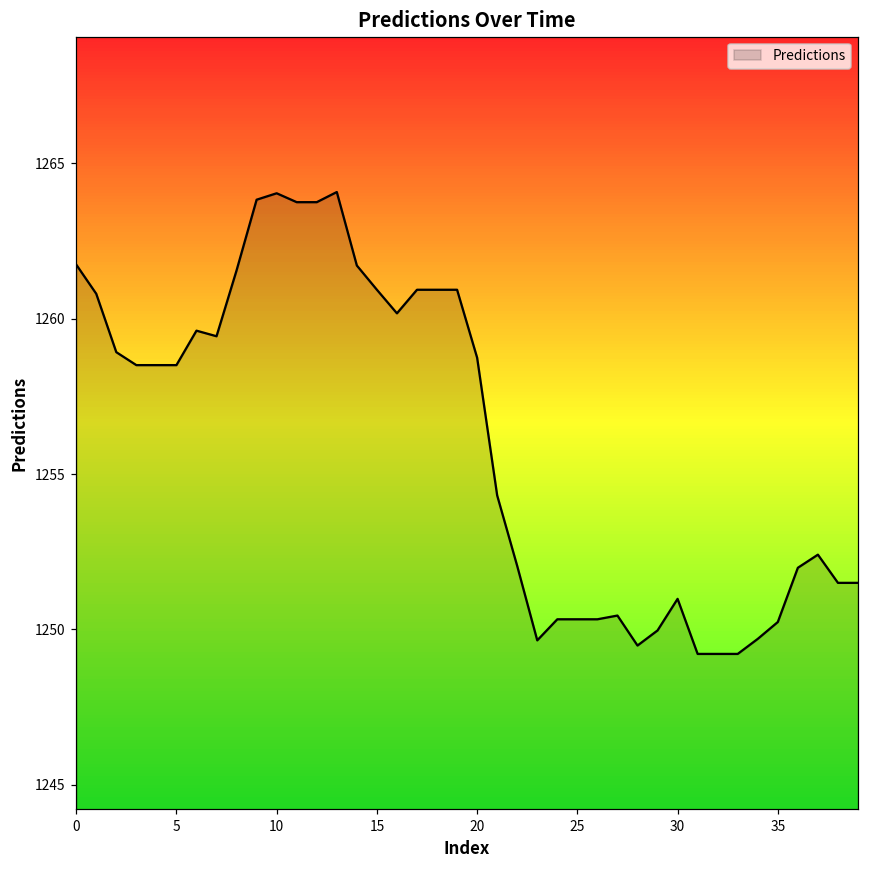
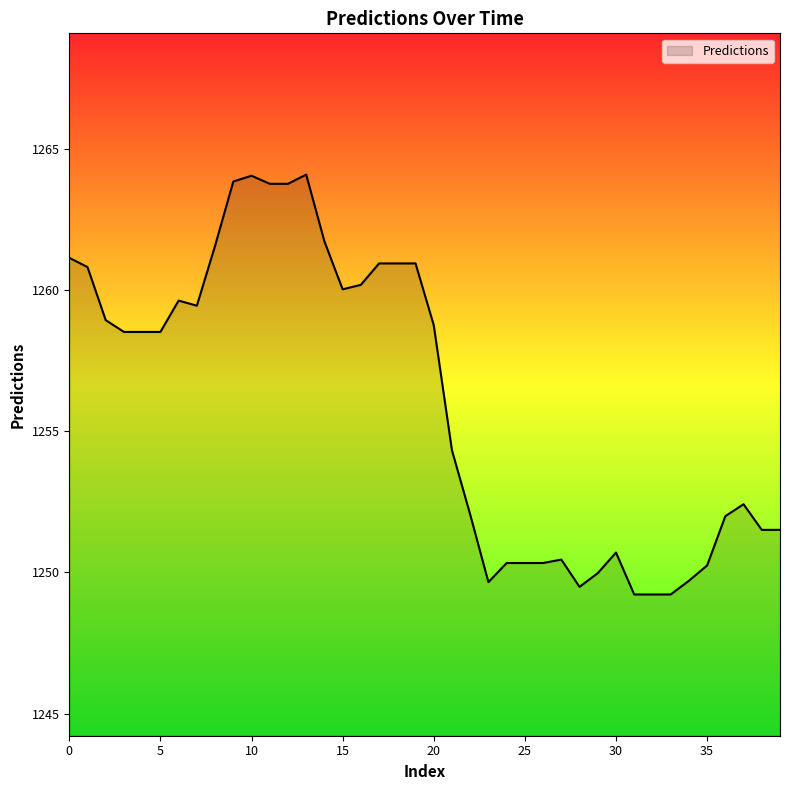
  {
-   "0": 1261.7,
+   "0": 1261.1,
    "5": 1258.5,
    "10": 1264.0,
-   "15": 1260.9,
+   "15": 1260.0,
    "20": 1258.7,
    "25": 1250.3,
-   "30": 1251.0,
+   "30": 1250.7,
    "35": 1250.2
  }
